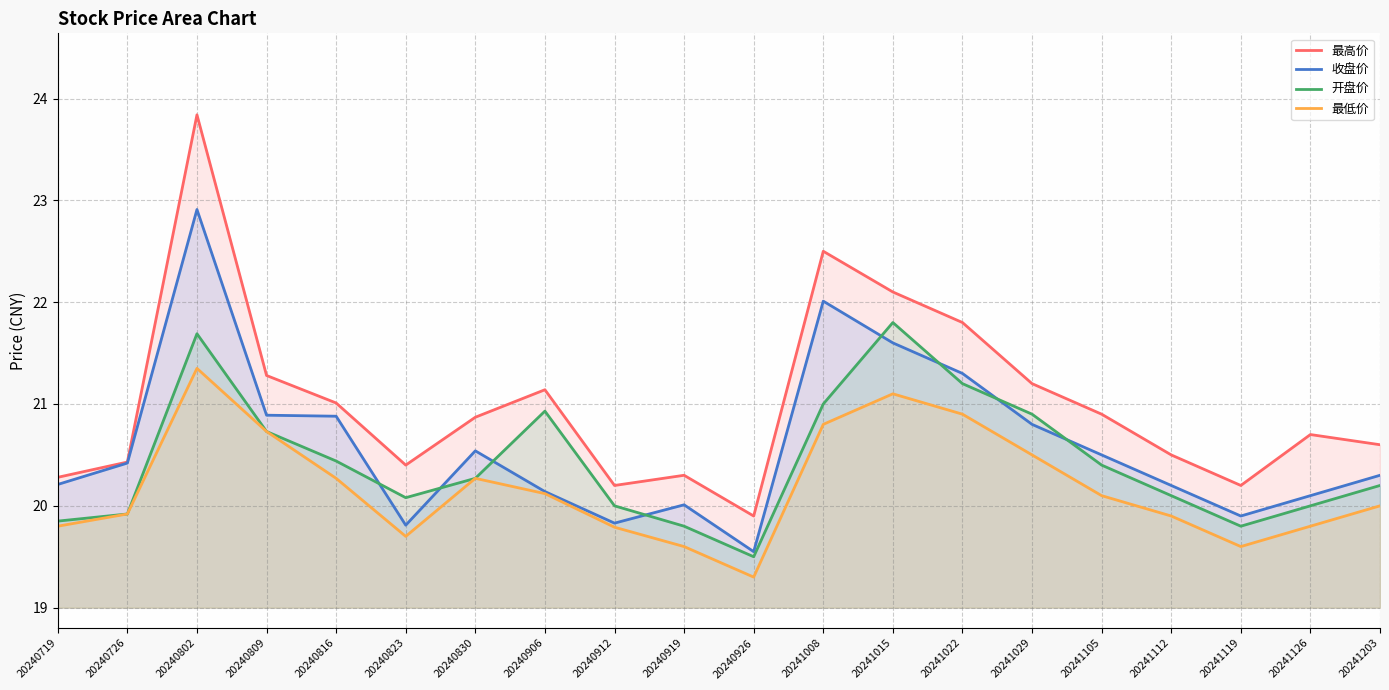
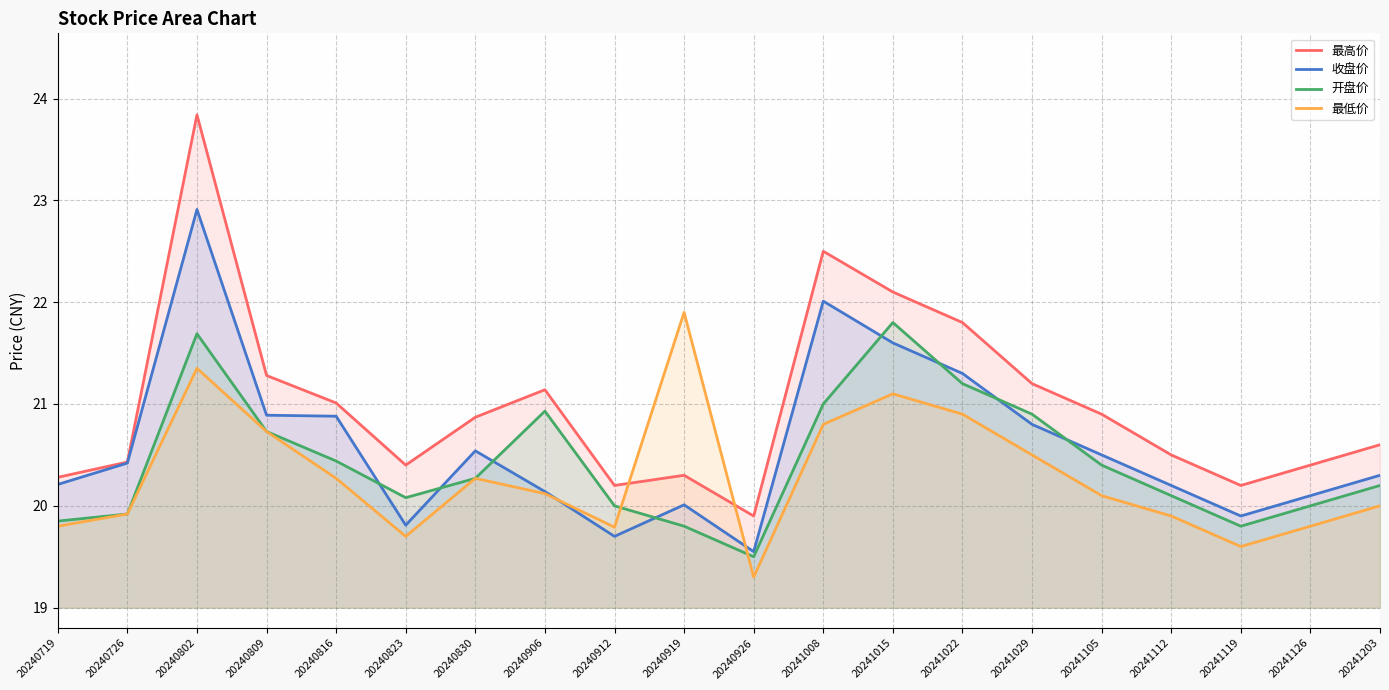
  {
    "最高价": {
      "20240719": 20.3,
      "20240802": 23.84,
      "20240809": 21.3,
      "20240816": 21.0,
      "20240823": 20.4,
      "20240830": 20.87,
      "20240906": 21.14,
      "20240912": 20.2,
      "20240919": 20.3,
      "20240926": 19.9,
      "20241008": 22.5,
      "20241015": 22.1,
      "20241022": 21.8,
      "20241029": 21.2,
      "20241105": 20.9,
      "20241112": 20.5,
      "20241119": 20.2,
-     "20241126": 20.7,
+     "20241126": 20.4,
      "20241203": 20.6
    },
    "收盘价": {
      "20240719": 20.21,
      "20240802": 22.91,
      "20240809": 20.89,
      "20240816": 20.88,
      "20240823": 19.81,
      "20240830": 20.54,
-     "20240912": 19.83,
+     "20240912": 19.70,
      "20240919": 20.01,
      "20240926": 19.55,
      "20241008": 22.01,
      "20241015": 21.60,
      "20241022": 21.30,
      "20241029": 20.80,
      "20241105": 20.50,
      "20241112": 20.20,
      "20241119": 19.90,
      "20241126": 20.10,
      "20241203": 20.30
    },
    "开盘价": {
      "20240719": 19.85,
      "20240802": 21.69,
      "20240816": 20.44,
      "20240823": 20.08,
      "20240906": 20.93,
      "20240912": 20.00,
      "20240919": 19.80,
      "20240926": 19.50,
      "20241008": 21.00,
      "20241015": 21.80,
      "20241022": 21.20,
      "20241029": 20.90,
      "20241105": 20.40,
      "20241112": 20.10,
      "20241119": 19.80,
      "20241126": 20.00,
      "20241203": 20.20
    },
    "最低价": {
      "20240719": 19.8,
      "20240802": 21.35,
      "20240816": 20.27,
      "20240823": 19.7,
      "20240912": 19.8,
-     "20240919": 19.6,
+     "20240919": 21.9,
      "20240926": 19.3,
      "20241008": 20.8,
      "20241015": 21.1,
      "20241022": 20.9,
      "20241029": 20.5,
      "20241105": 20.1,
      "20241112": 19.9,
      "20241119": 19.6,
      "20241126": 19.8,
      "20241203": 20.0
    }
  }
